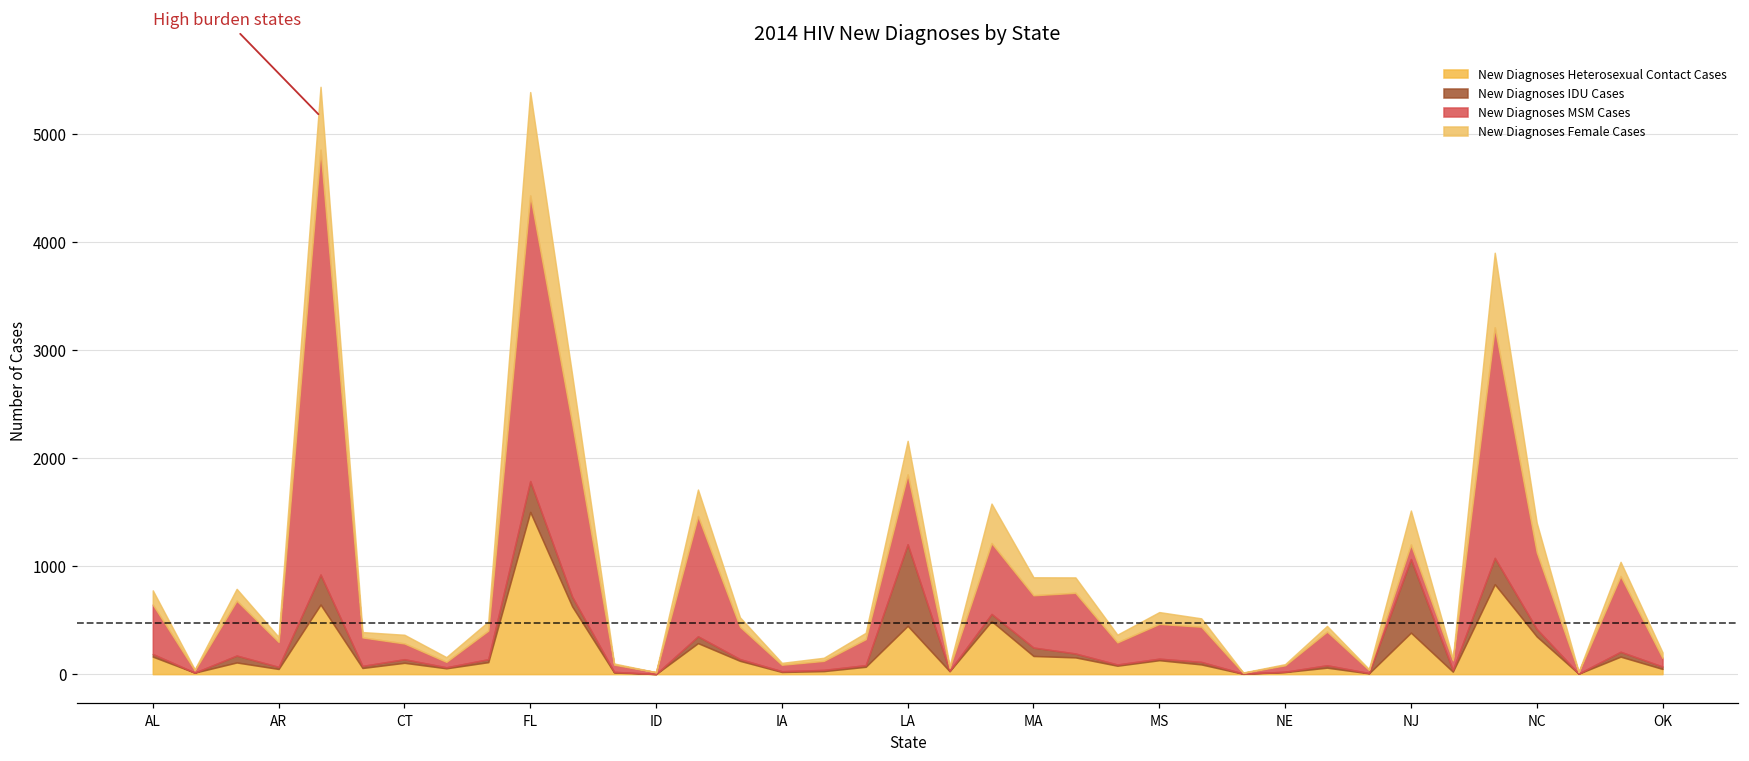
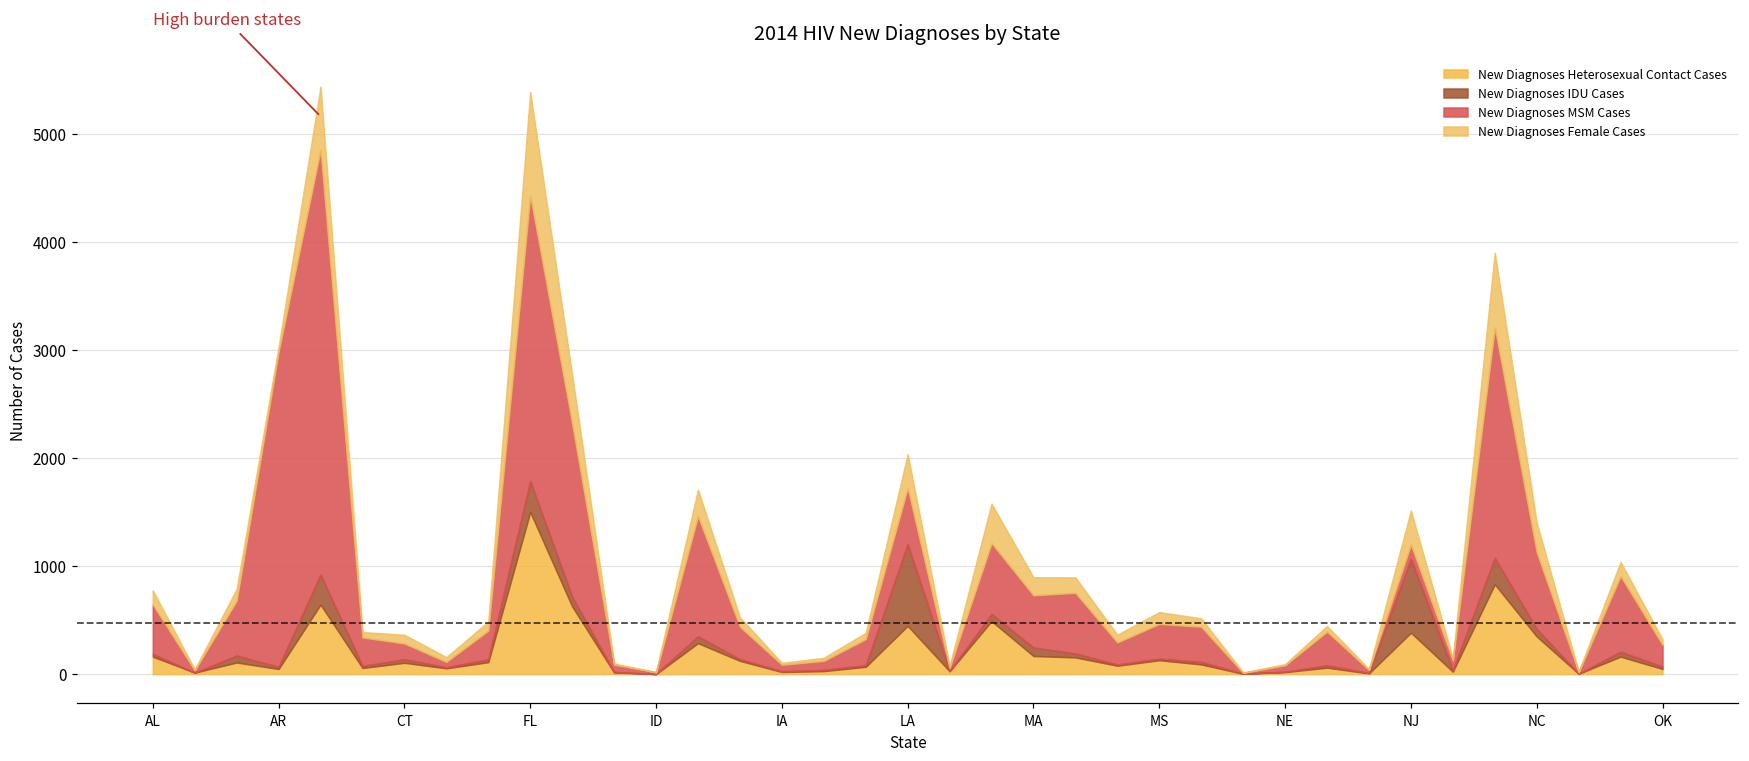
  {
    "New Diagnoses IDU Cases": {
      "CT": 0,
      "FL": 300,
      "LA": 800,
      "MA": 100,
      "NJ": 700,
      "NC": 100
    },
    "New Diagnoses MSM Cases": {
      "AL": 500,
-     "AR": 200,
+     "AR": 2900,
      "CT": 100,
      "FL": 2600,
-     "LA": 600,
+     "LA": 500,
      "MA": 500,
      "MS": 300,
      "NJ": 100,
      "NC": 700,
-     "OK": 100
+     "OK": 200
    }
  }
